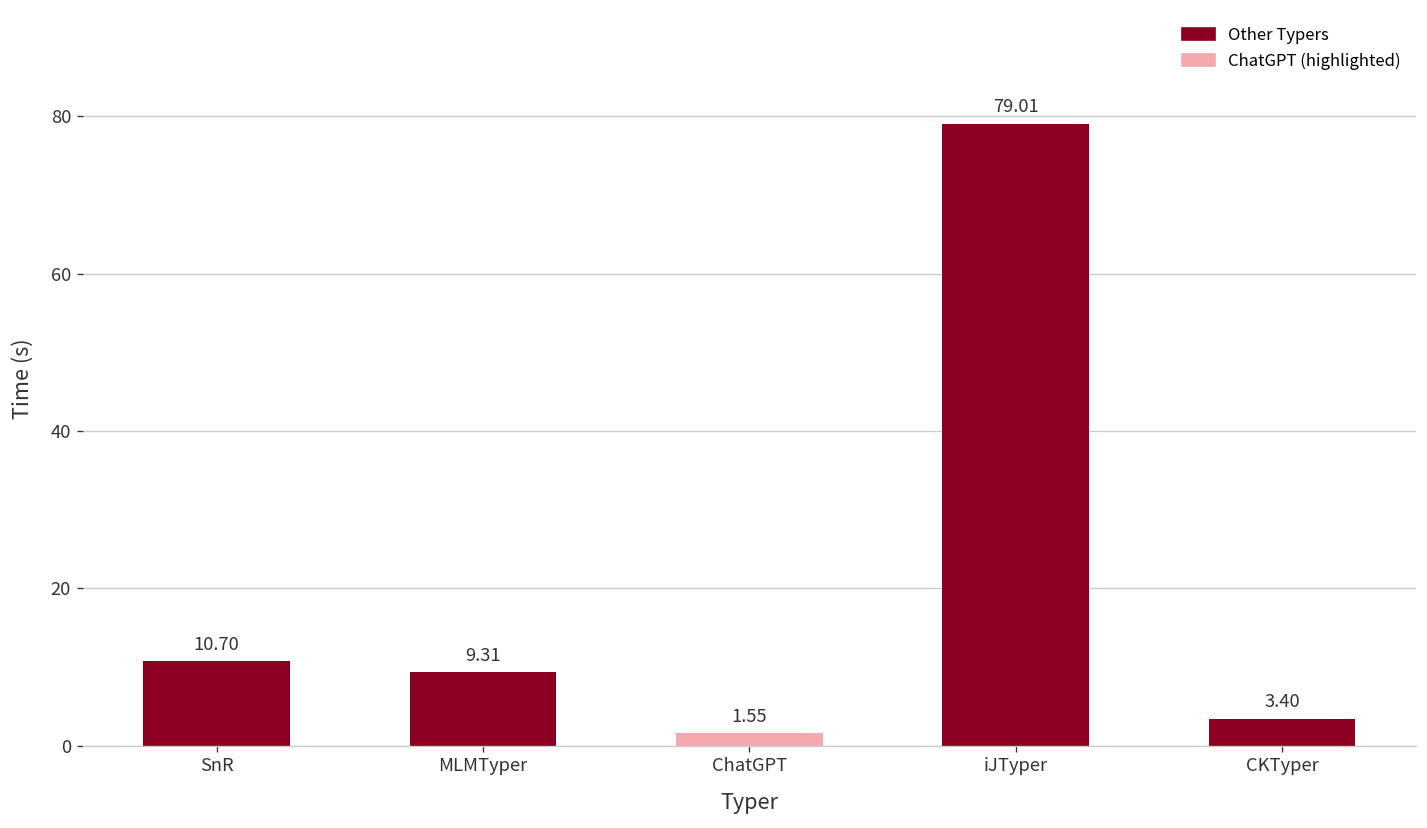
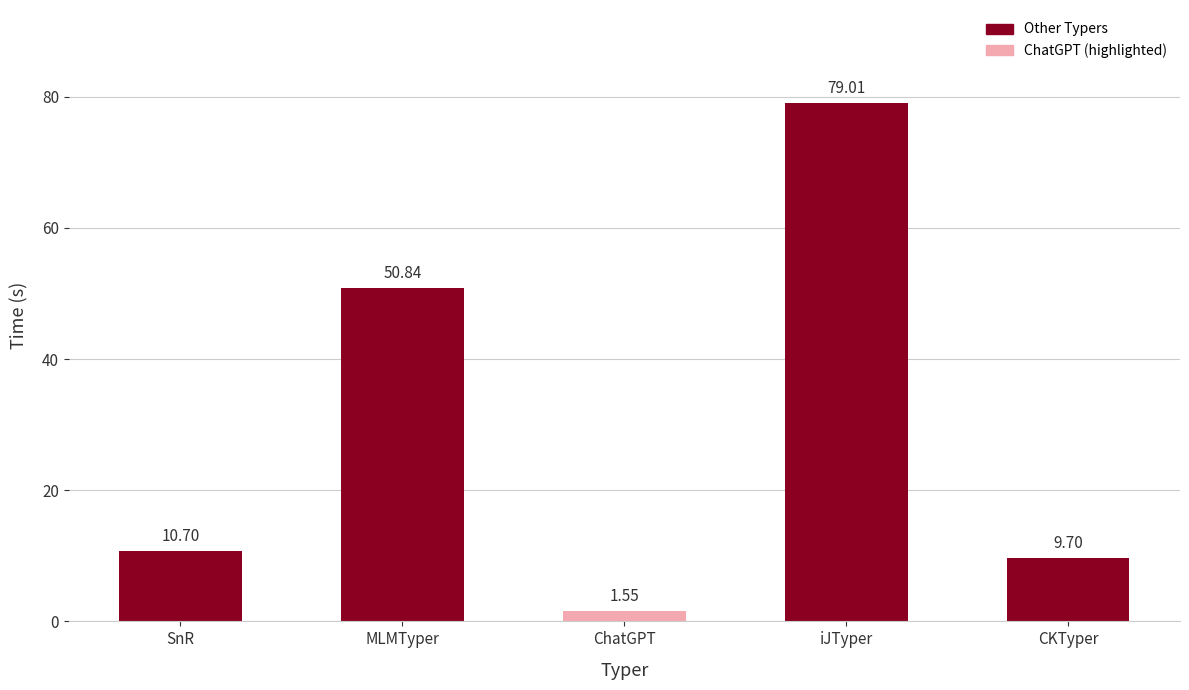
  {
    "SnR": 10.70,
-   "MLMTyper": 9.31,
+   "MLMTyper": 50.84,
    "ChatGPT": 1.55,
    "iJTyper": 79.01,
-   "CKTyper": 3.40
+   "CKTyper": 9.70
  }
